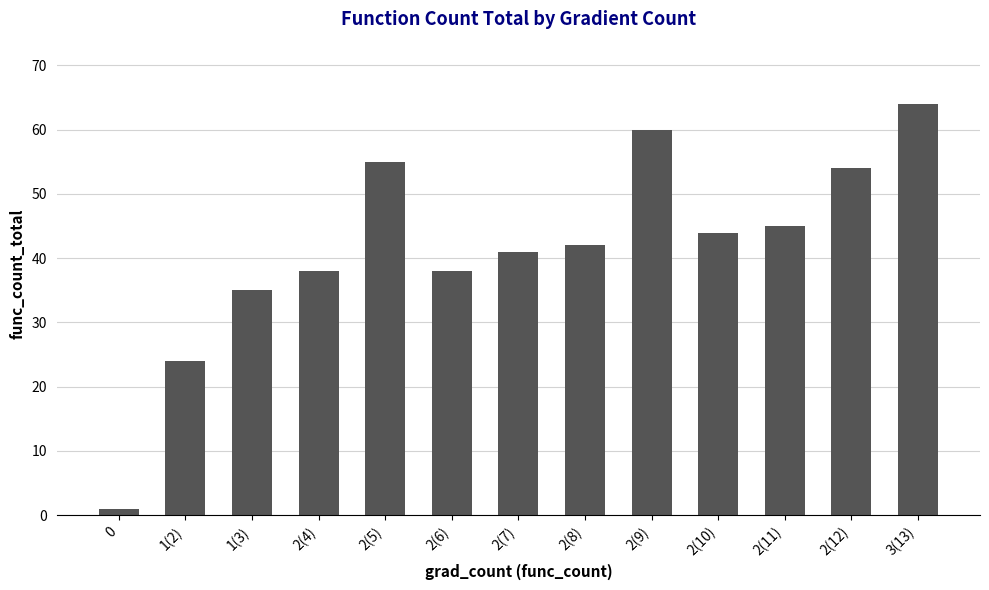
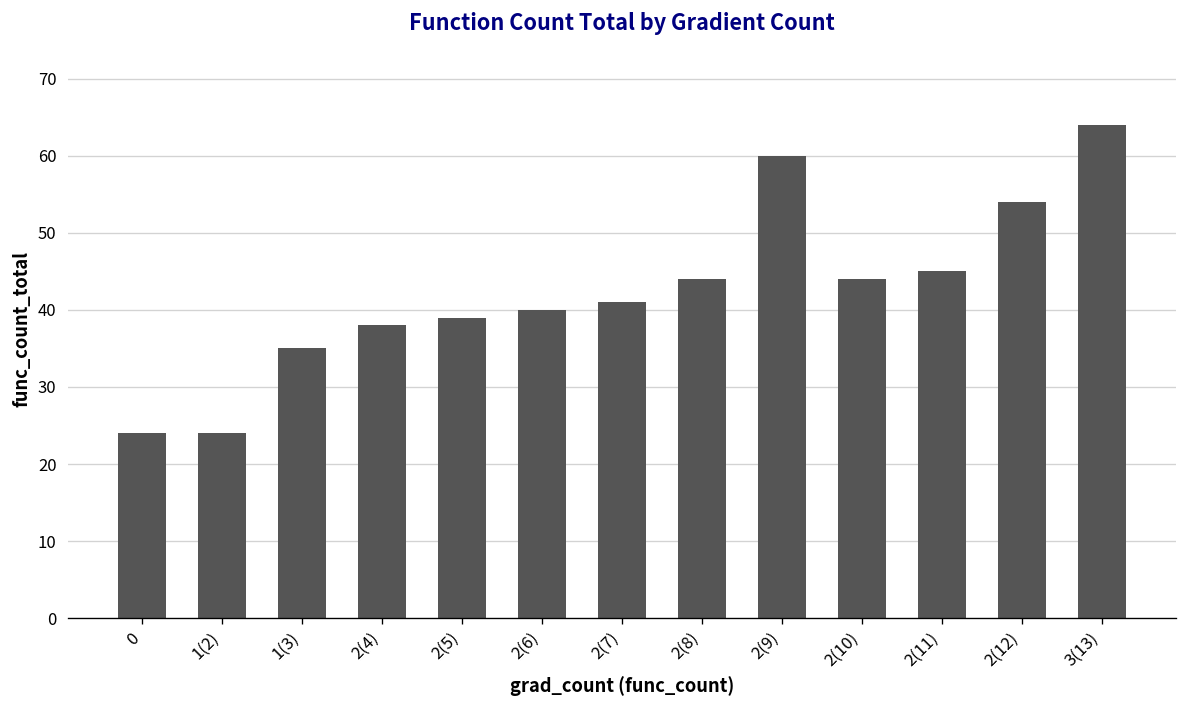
  {
-   "0": 1,
+   "0": 24,
    "1(2)": 24,
    "1(3)": 35,
    "2(4)": 38,
-   "2(5)": 55,
-   "2(6)": 38,
+   "2(5)": 39,
+   "2(6)": 40,
    "2(7)": 41,
-   "2(8)": 42,
+   "2(8)": 44,
    "2(9)": 60,
    "2(10)": 44,
    "2(11)": 45,
    "2(12)": 54,
    "3(13)": 64
  }
